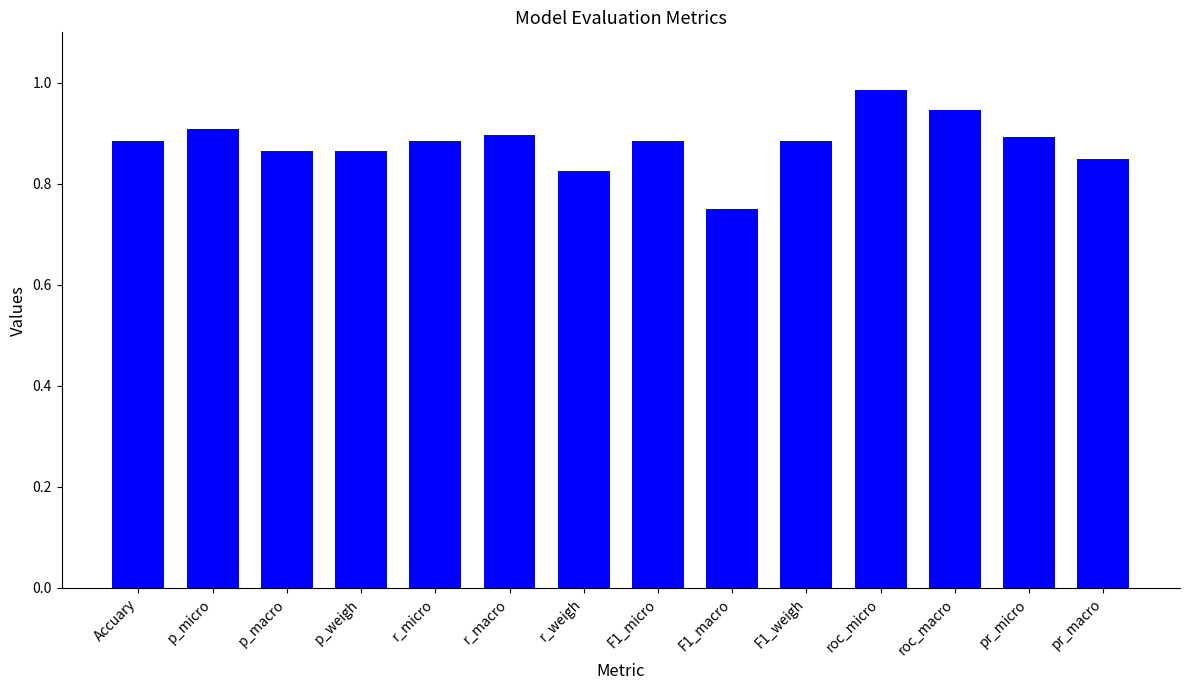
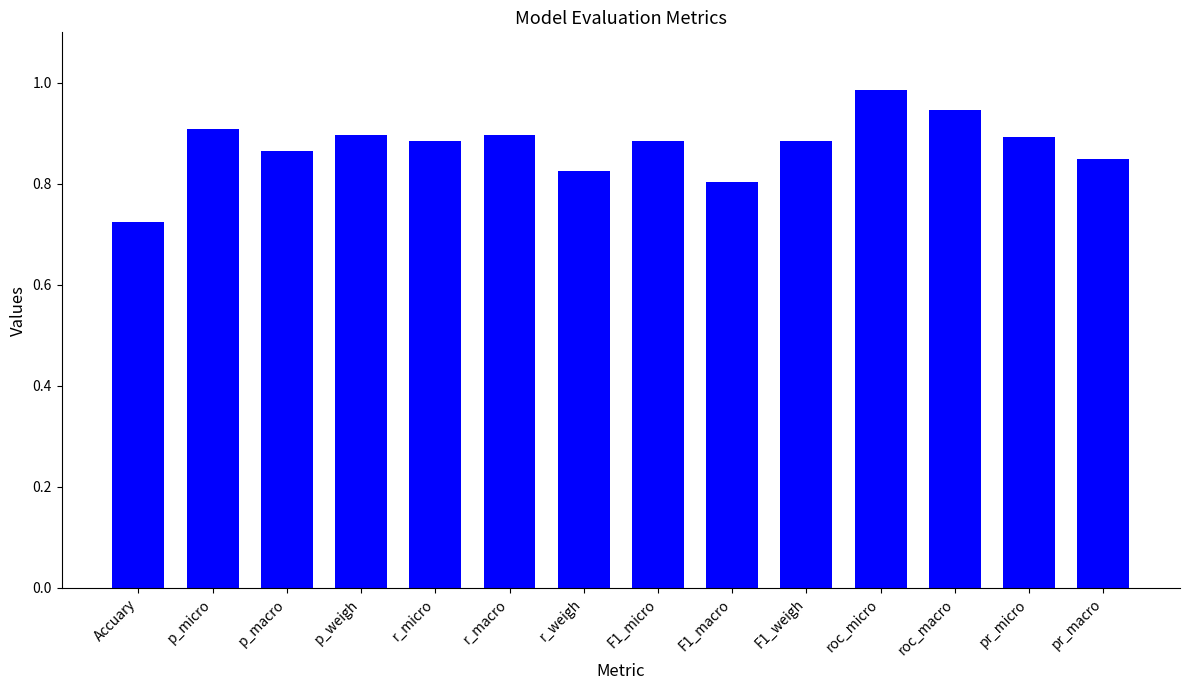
  {
-   "Accuary": 0.89,
+   "Accuary": 0.72,
    "p_micro": 0.91,
    "p_macro": 0.87,
-   "p_weigh": 0.87,
+   "p_weigh": 0.90,
    "r_micro": 0.89,
    "r_macro": 0.90,
    "r_weigh": 0.83,
    "F1_micro": 0.89,
-   "F1_macro": 0.75,
+   "F1_macro": 0.80,
    "F1_weigh": 0.88,
    "roc_micro": 0.99,
    "roc_macro": 0.95,
    "pr_micro": 0.89,
    "pr_macro": 0.85
  }
